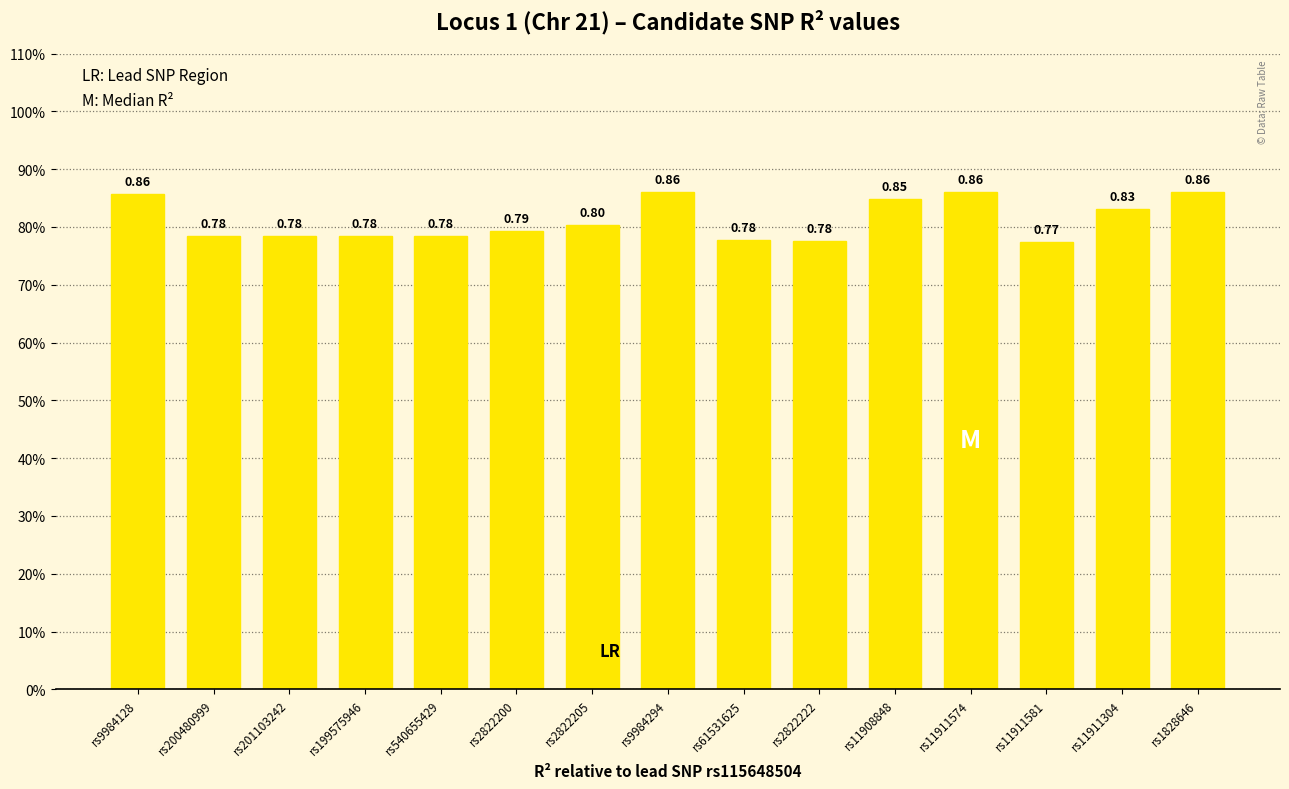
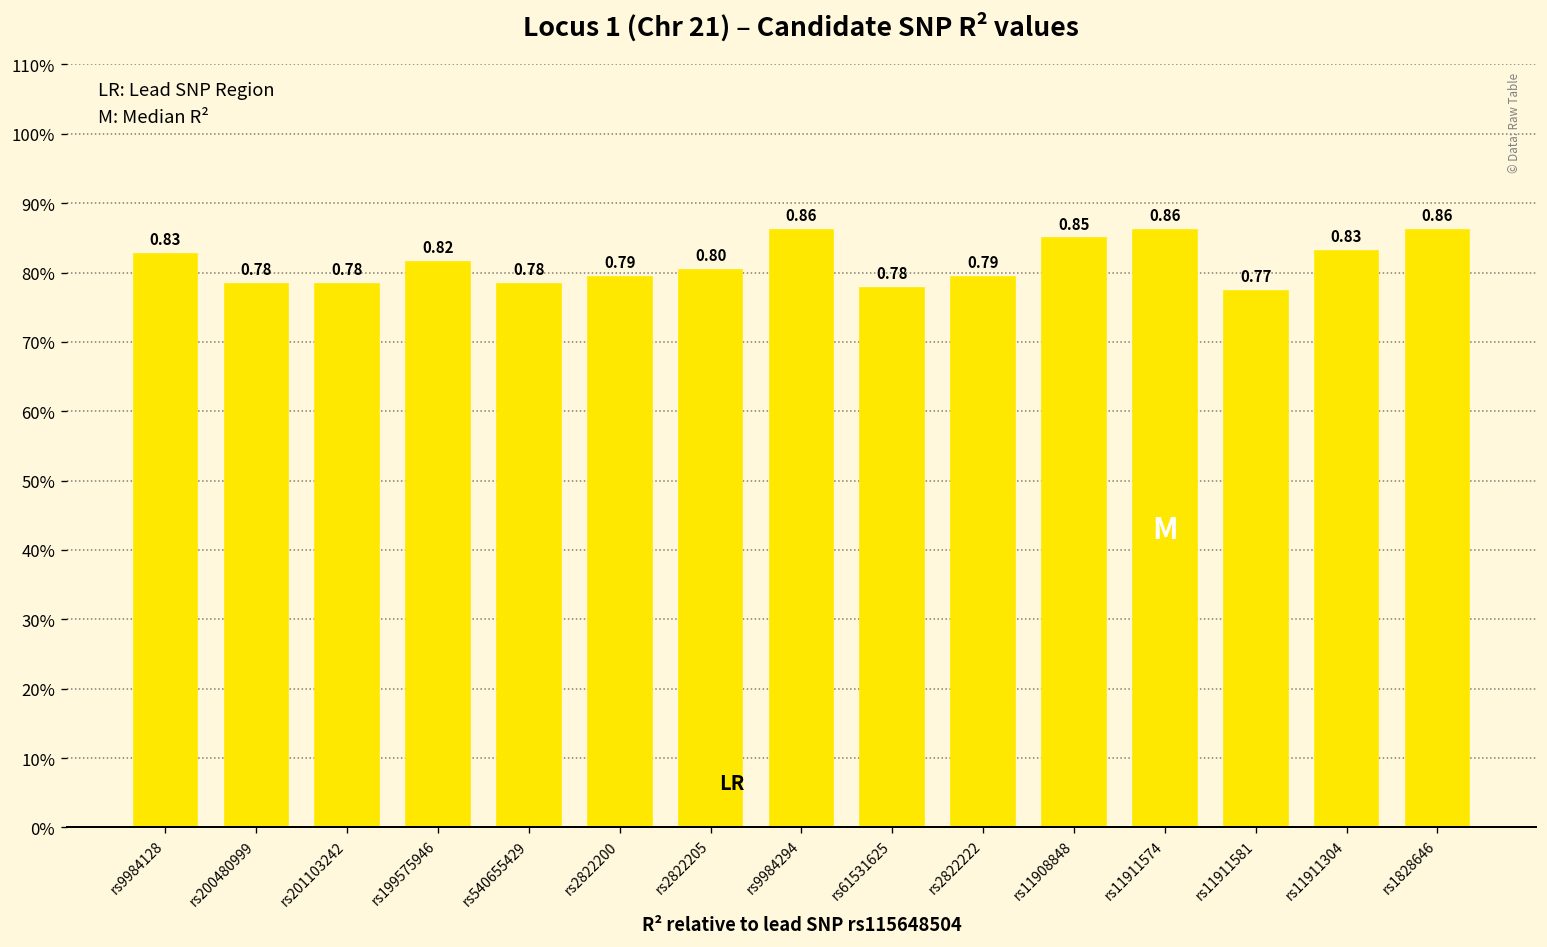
  {
-   "rs9984128": 0.86,
+   "rs9984128": 0.83,
    "rs200480999": 0.78,
    "rs201103242": 0.78,
-   "rs199575946": 0.78,
+   "rs199575946": 0.82,
    "rs540655429": 0.78,
    "rs2822200": 0.79,
    "rs2822205": 0.80,
    "rs9984294": 0.86,
    "rs61531625": 0.78,
-   "rs2822222": 0.78,
+   "rs2822222": 0.79,
    "rs11908848": 0.85,
    "rs11911574": 0.86,
    "rs11911581": 0.77,
    "rs11911304": 0.83,
    "rs1828646": 0.86
  }
